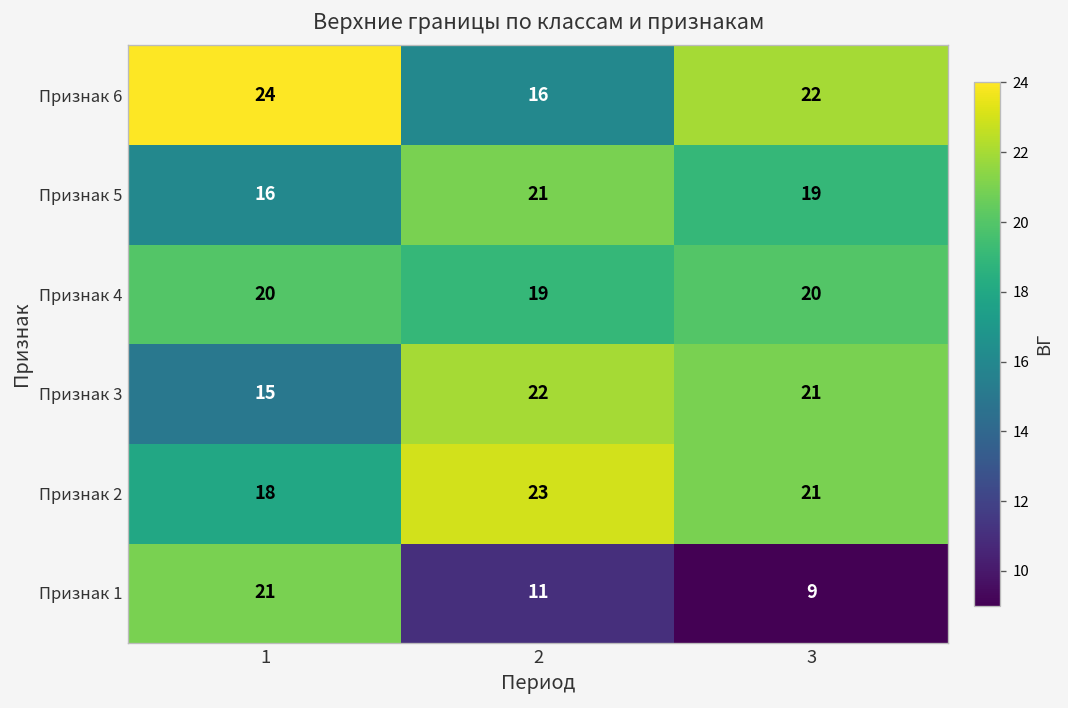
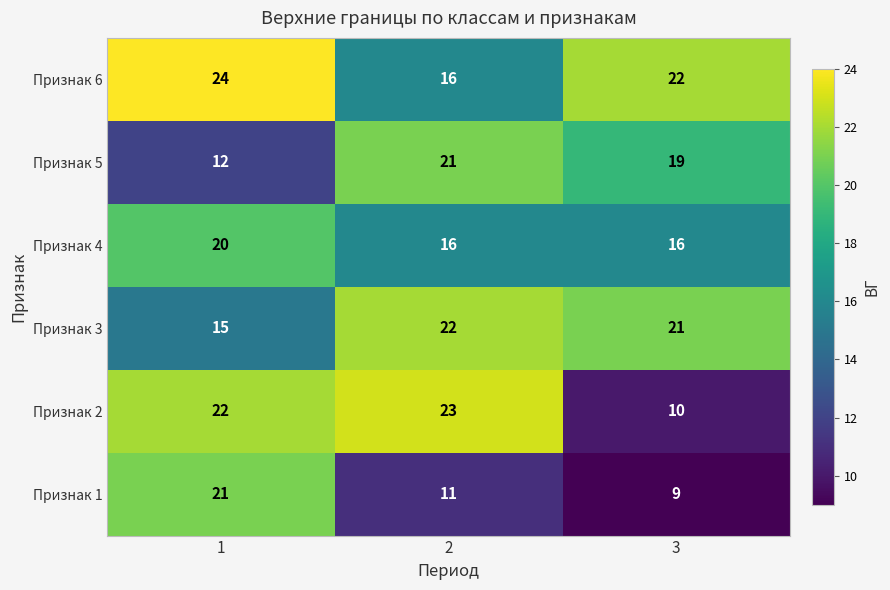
  {
    "Признак 6": {
      "1": 24,
      "2": 16,
      "3": 22
    },
    "Признак 5": {
-     "1": 16,
+     "1": 12,
      "2": 21,
      "3": 19
    },
    "Признак 4": {
      "1": 20,
-     "2": 19,
-     "3": 20
+     "2": 16,
+     "3": 16
    },
    "Признак 3": {
      "1": 15,
      "2": 22,
      "3": 21
    },
    "Признак 2": {
-     "1": 18,
+     "1": 22,
      "2": 23,
-     "3": 21
+     "3": 10
    },
    "Признак 1": {
      "1": 21,
      "2": 11,
      "3": 9
    }
  }
